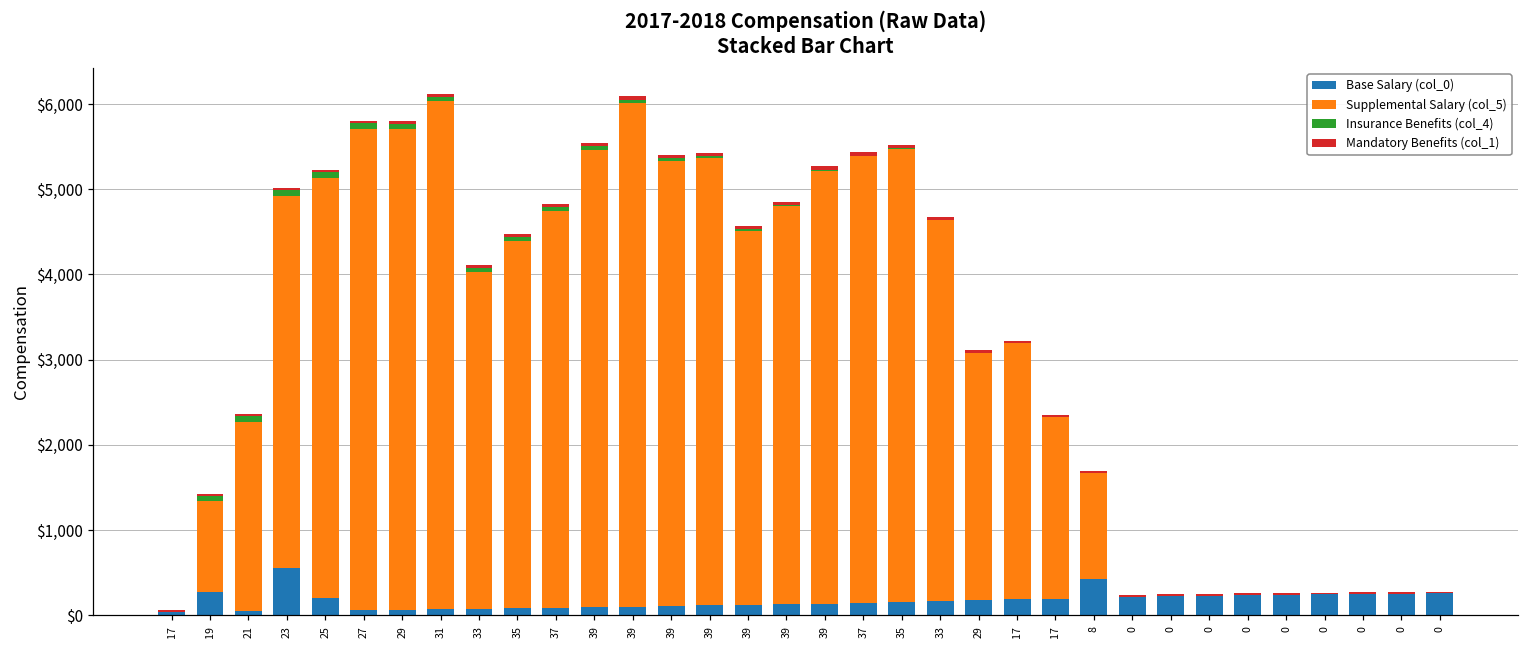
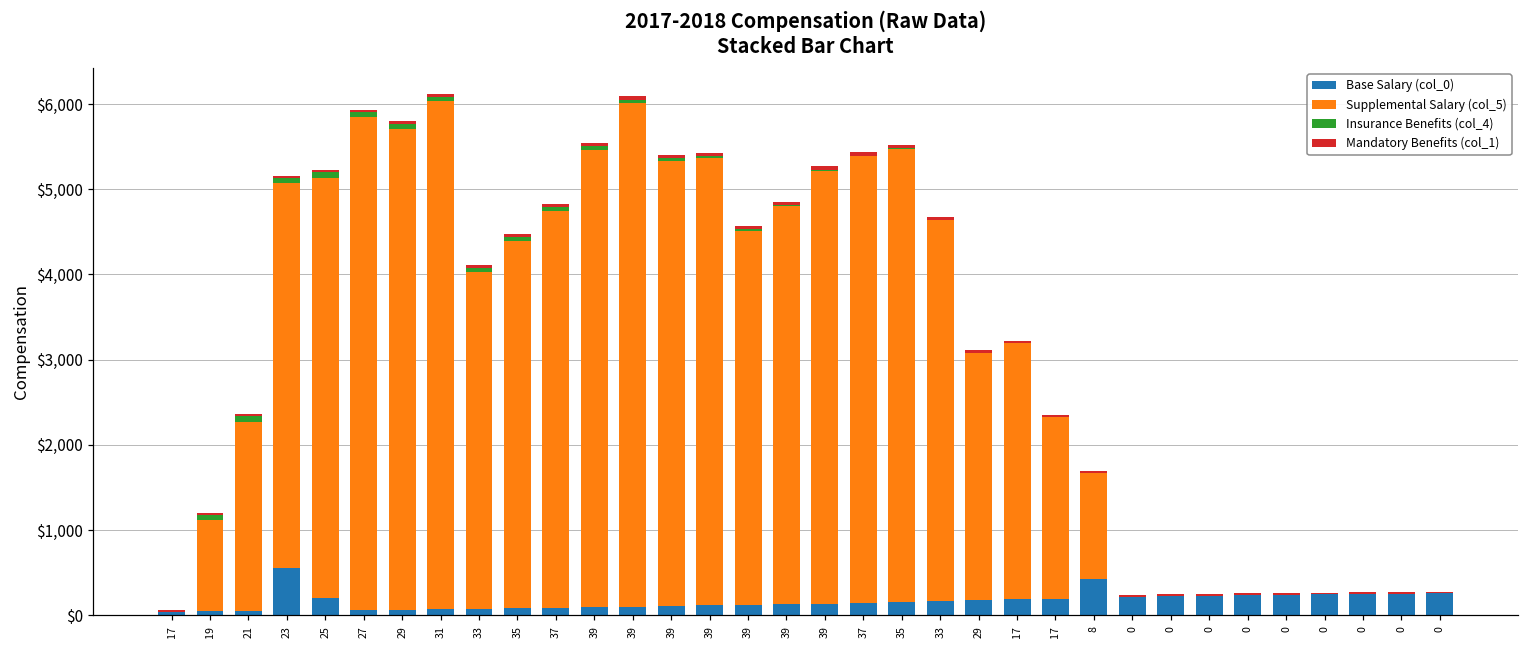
  {
    "Base Salary (col_0)": {
-     "19": "$300",
+     "19": "$0",
      "21": "$0",
      "23": "$600",
      "25": "$200",
      "27": "$100",
      "31": "$100",
      "8": "$400"
    },
    "Supplemental Salary (col_5)": {
      "19": "$1,100",
      "21": "$2,200",
-     "23": "$4,400",
+     "23": "$4,500",
      "25": "$4,900",
-     "27": "$5,700",
+     "27": "$5,800",
      "31": "$6,000",
      "8": "$1,200"
    },
    "Insurance Benefits (col_4)": {
      "19": "$100",
      "21": "$100",
      "23": "$100",
      "25": "$100",
      "27": "$100",
      "31": "$100",
      "8": "$0"
    }
  }
